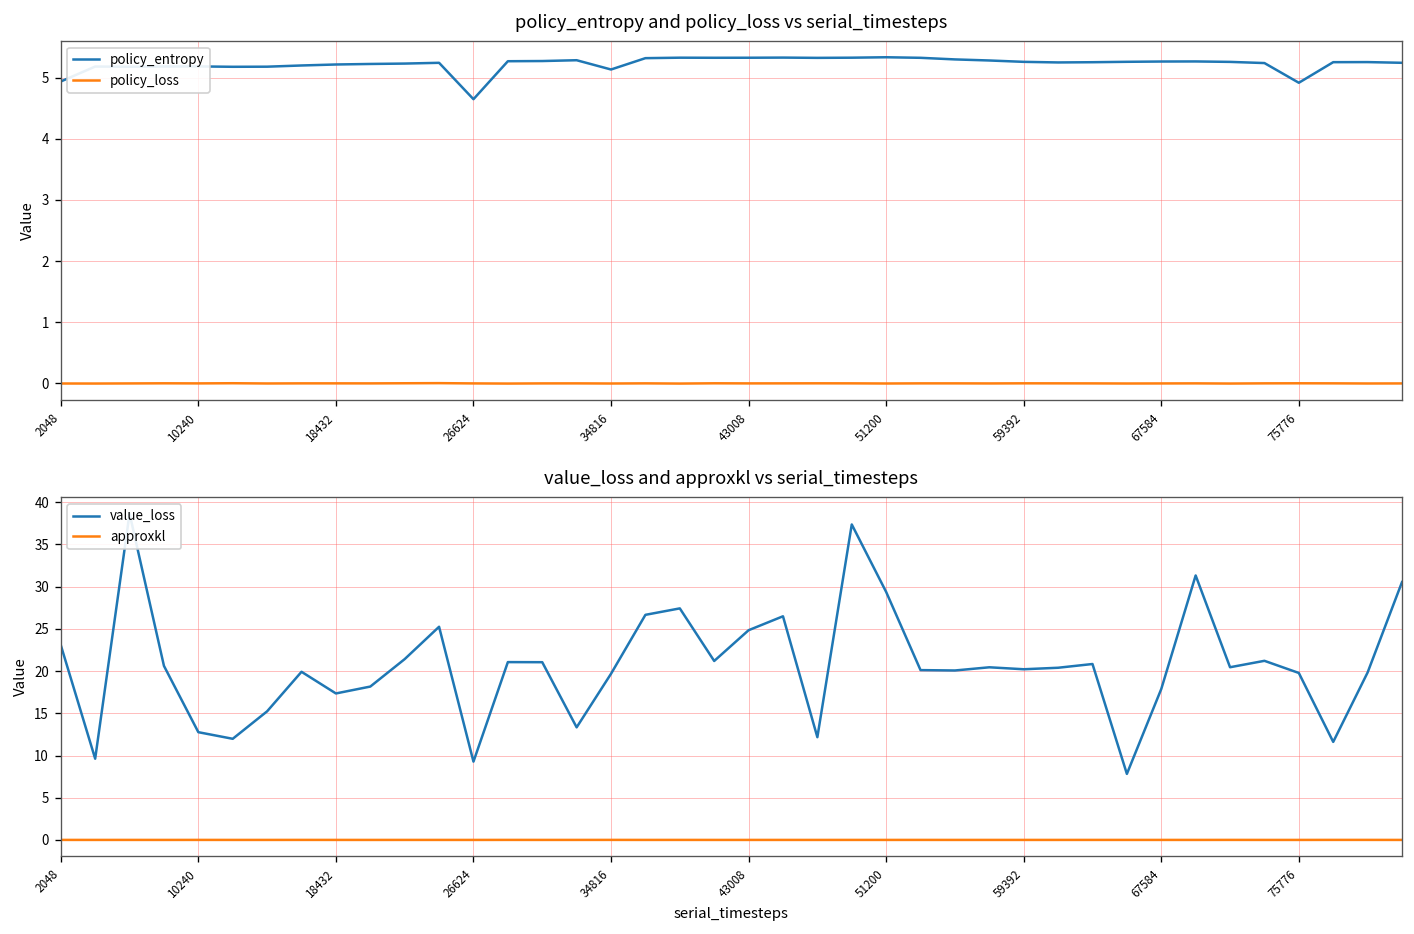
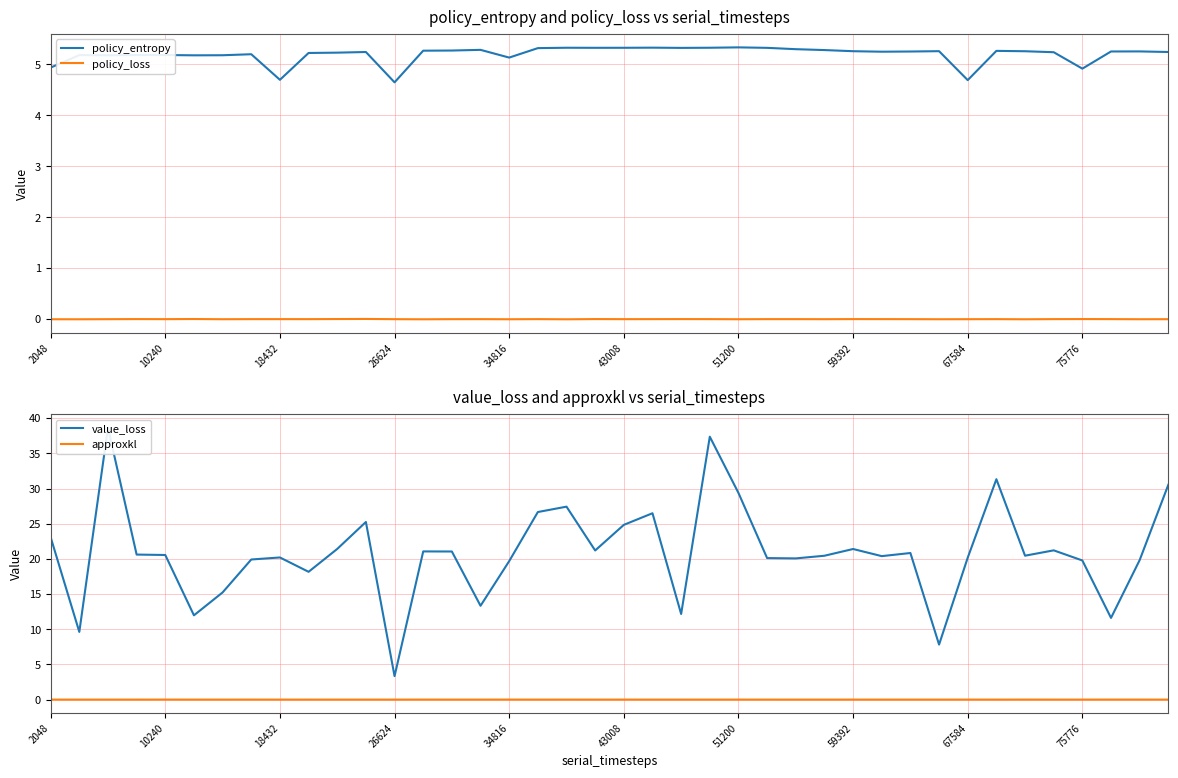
  {
    "policy_entropy and policy_loss vs serial_timesteps": {
      "policy_entropy": {
        "2048": 4.9,
-       "18432": 5.2,
+       "18432": 4.7,
        "26624": 4.6,
        "34816": 5.1,
        "43008": 5.3,
        "51200": 5.3,
        "59392": 5.3,
-       "67584": 5.3,
+       "67584": 4.7,
        "75776": 4.9
      },
      "policy_loss": {
        "2048": 0.0,
        "10240": 0.0,
        "18432": 0.0,
        "26624": 0.0,
        "34816": 0.0,
        "43008": 0.0,
        "51200": 0.0,
        "59392": 0.0,
        "67584": 0.0,
        "75776": 0.0
      }
    },
    "value_loss and approxkl vs serial_timesteps": {
      "value_loss": {
        "2048": 23,
-       "10240": 13,
-       "18432": 17,
-       "26624": 9,
+       "10240": 21,
+       "18432": 20,
+       "26624": 3,
        "34816": 20,
        "43008": 25,
        "51200": 29,
-       "59392": 20,
-       "67584": 18,
+       "59392": 21,
+       "67584": 20,
        "75776": 20
      },
      "approxkl": {
        "2048": 0,
        "10240": 0,
        "18432": 0,
        "26624": 0,
        "34816": 0,
        "43008": 0,
        "51200": 0,
        "59392": 0,
        "67584": 0,
        "75776": 0
      }
    }
  }
